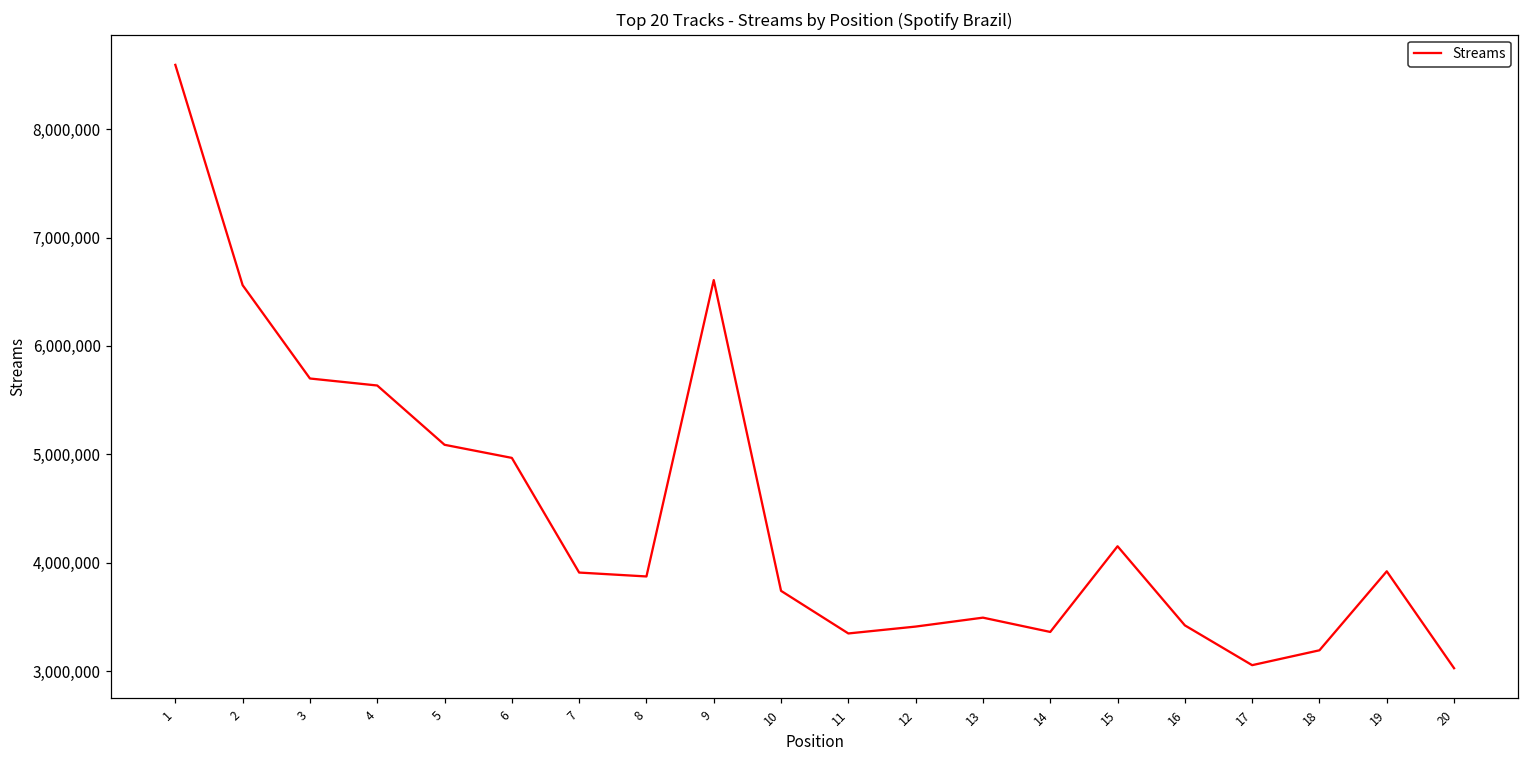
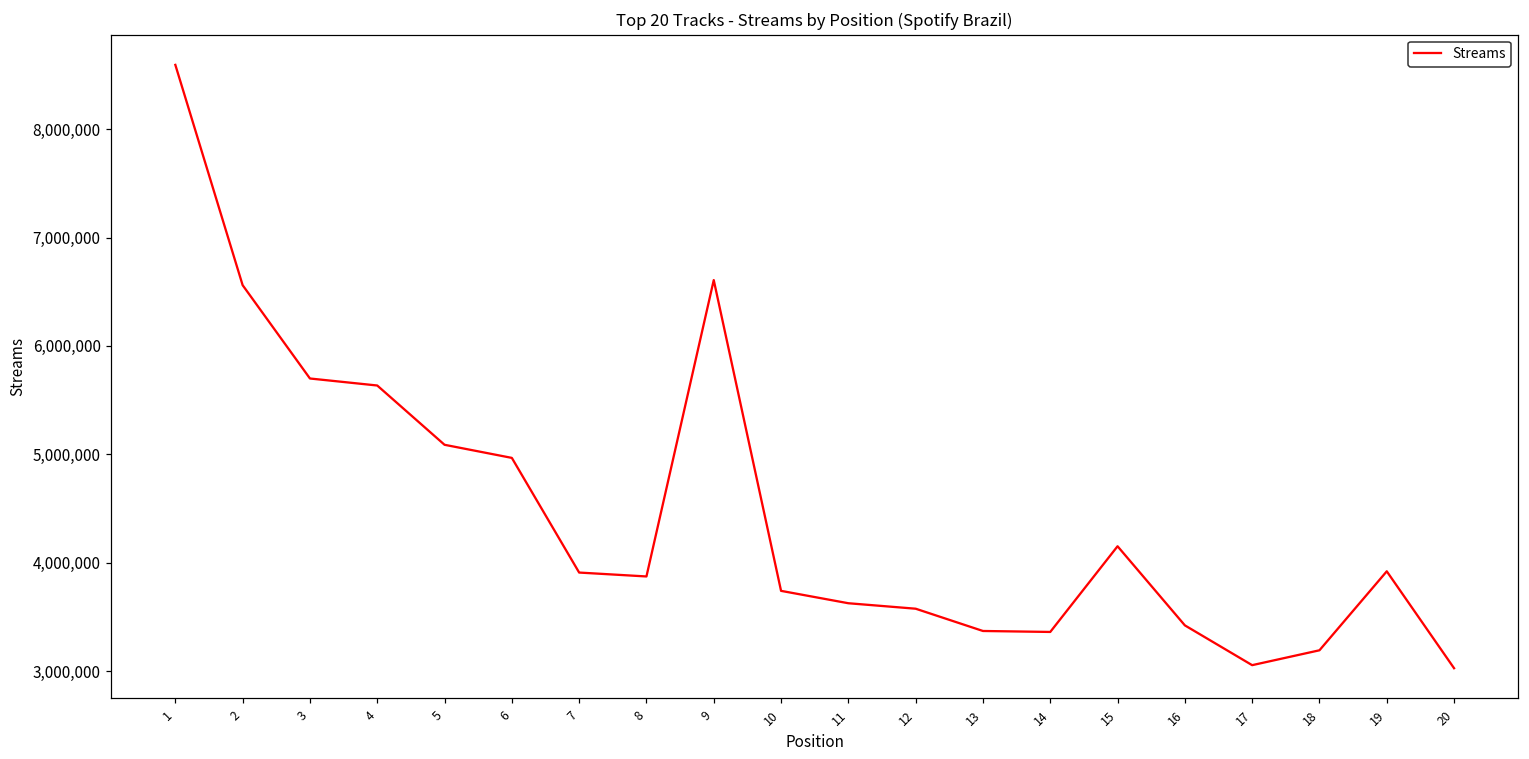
  {
    "1": "8,600,000",
    "2": "6,600,000",
    "3": "5,700,000",
    "4": "5,600,000",
    "5": "5,100,000",
    "6": "5,000,000",
    "7": "3,900,000",
    "8": "3,900,000",
    "9": "6,600,000",
    "10": "3,700,000",
-   "11": "3,300,000",
-   "12": "3,400,000",
-   "13": "3,500,000",
+   "11": "3,600,000",
+   "12": "3,600,000",
+   "13": "3,400,000",
    "14": "3,400,000",
    "15": "4,200,000",
    "16": "3,400,000",
    "17": "3,100,000",
    "18": "3,200,000",
    "19": "3,900,000",
    "20": "3,000,000"
  }
